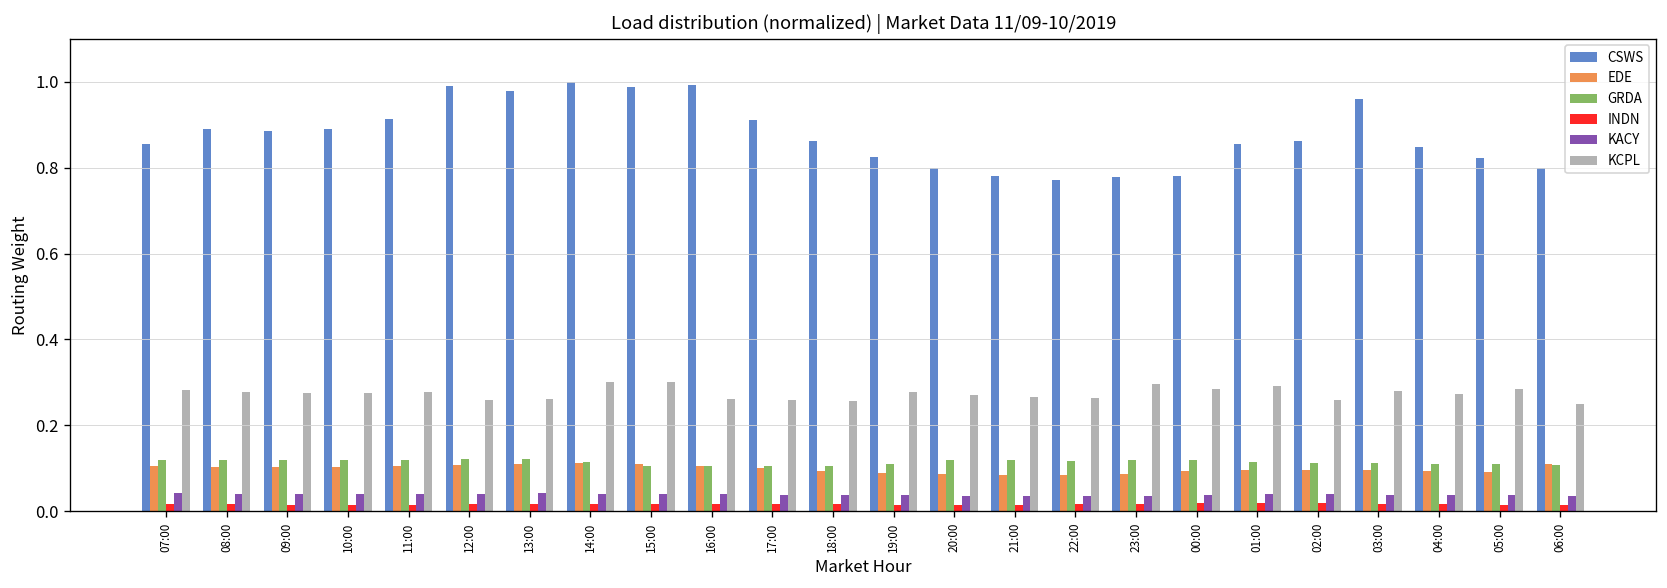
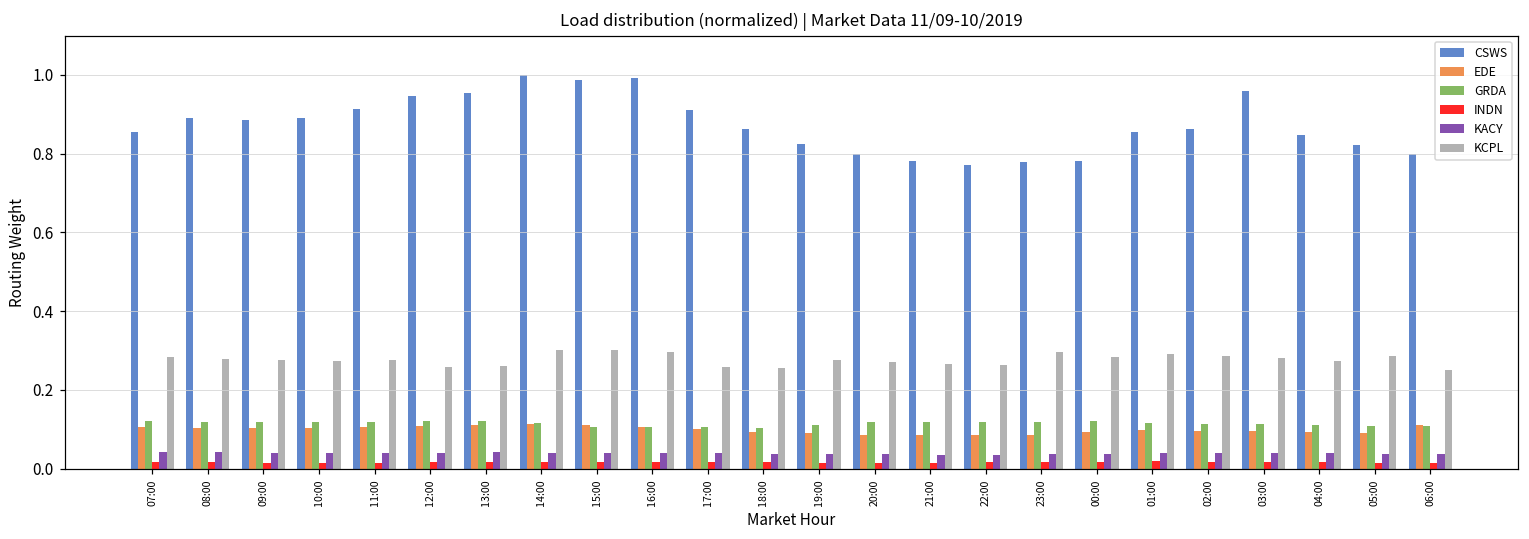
  {
    "CSWS": {
      "07:00": 0.86,
      "08:00": 0.89,
      "09:00": 0.89,
      "10:00": 0.89,
      "11:00": 0.91,
-     "12:00": 0.99,
-     "13:00": 0.98,
+     "12:00": 0.95,
+     "13:00": 0.95,
      "14:00": 1.00,
      "15:00": 0.99,
      "16:00": 0.99,
      "17:00": 0.91,
      "18:00": 0.86,
      "19:00": 0.83,
      "20:00": 0.80,
      "21:00": 0.78,
      "22:00": 0.77,
      "23:00": 0.78,
      "00:00": 0.78,
      "01:00": 0.85,
      "02:00": 0.86,
      "03:00": 0.96,
      "04:00": 0.85,
      "05:00": 0.82,
      "06:00": 0.80
    },
    "EDE": {
      "07:00": 0.11,
      "08:00": 0.10,
      "09:00": 0.10,
      "10:00": 0.10,
      "11:00": 0.11,
      "12:00": 0.11,
      "13:00": 0.11,
      "14:00": 0.11,
      "15:00": 0.11,
      "16:00": 0.11,
      "17:00": 0.10,
      "18:00": 0.09,
      "19:00": 0.09,
      "20:00": 0.09,
      "21:00": 0.08,
      "22:00": 0.08,
      "23:00": 0.09,
      "00:00": 0.09,
      "01:00": 0.10,
      "02:00": 0.10,
      "03:00": 0.10,
      "04:00": 0.09,
      "05:00": 0.09,
      "06:00": 0.11
    },
    "GRDA": {
      "07:00": 0.12,
      "08:00": 0.12,
      "09:00": 0.12,
      "10:00": 0.12,
      "11:00": 0.12,
      "12:00": 0.12,
      "13:00": 0.12,
      "14:00": 0.12,
      "15:00": 0.11,
      "16:00": 0.11,
      "17:00": 0.10,
      "18:00": 0.10,
      "19:00": 0.11,
      "20:00": 0.12,
      "21:00": 0.12,
      "22:00": 0.12,
      "23:00": 0.12,
      "00:00": 0.12,
      "01:00": 0.12,
      "02:00": 0.11,
      "03:00": 0.11,
      "04:00": 0.11,
      "05:00": 0.11,
      "06:00": 0.11
    },
    "INDN": {
      "07:00": 0.02,
      "08:00": 0.02,
      "09:00": 0.02,
      "10:00": 0.02,
      "11:00": 0.02,
      "12:00": 0.02,
      "13:00": 0.02,
      "14:00": 0.02,
      "15:00": 0.02,
      "16:00": 0.02,
      "17:00": 0.02,
      "18:00": 0.02,
      "19:00": 0.02,
      "20:00": 0.02,
      "21:00": 0.02,
      "22:00": 0.02,
      "23:00": 0.02,
      "00:00": 0.02,
      "01:00": 0.02,
      "02:00": 0.02,
      "03:00": 0.02,
      "04:00": 0.02,
      "05:00": 0.02,
      "06:00": 0.01
    },
    "KACY": {
      "07:00": 0.04,
      "08:00": 0.04,
      "09:00": 0.04,
      "10:00": 0.04,
      "11:00": 0.04,
      "12:00": 0.04,
      "13:00": 0.04,
      "14:00": 0.04,
      "15:00": 0.04,
      "16:00": 0.04,
      "17:00": 0.04,
      "18:00": 0.04,
      "19:00": 0.04,
      "20:00": 0.04,
      "21:00": 0.04,
      "22:00": 0.04,
      "23:00": 0.04,
      "00:00": 0.04,
      "01:00": 0.04,
      "02:00": 0.04,
      "03:00": 0.04,
      "04:00": 0.04,
      "05:00": 0.04,
      "06:00": 0.04
    },
    "KCPL": {
      "07:00": 0.28,
      "08:00": 0.28,
      "09:00": 0.28,
      "10:00": 0.27,
      "11:00": 0.28,
      "12:00": 0.26,
      "13:00": 0.26,
      "14:00": 0.30,
      "15:00": 0.30,
-     "16:00": 0.26,
+     "16:00": 0.30,
      "17:00": 0.26,
      "18:00": 0.26,
      "19:00": 0.28,
      "20:00": 0.27,
      "21:00": 0.27,
      "22:00": 0.26,
      "23:00": 0.30,
      "00:00": 0.28,
      "01:00": 0.29,
-     "02:00": 0.26,
+     "02:00": 0.29,
      "03:00": 0.28,
      "04:00": 0.27,
      "05:00": 0.29,
      "06:00": 0.25
    }
  }
